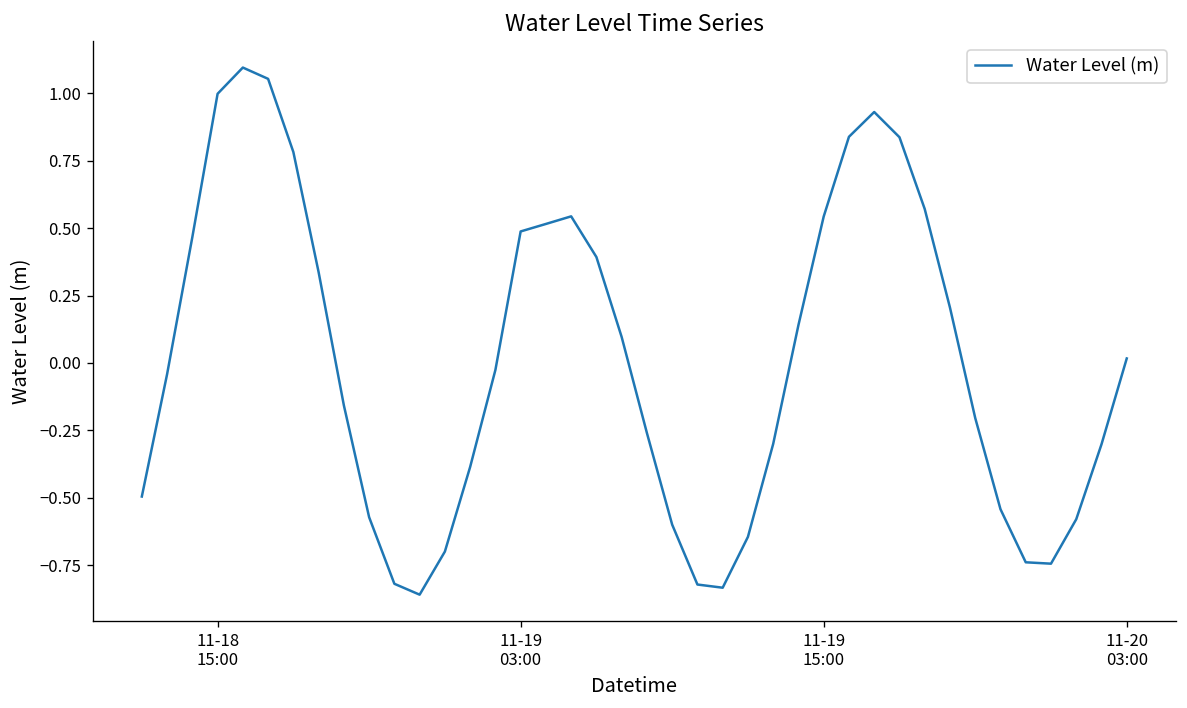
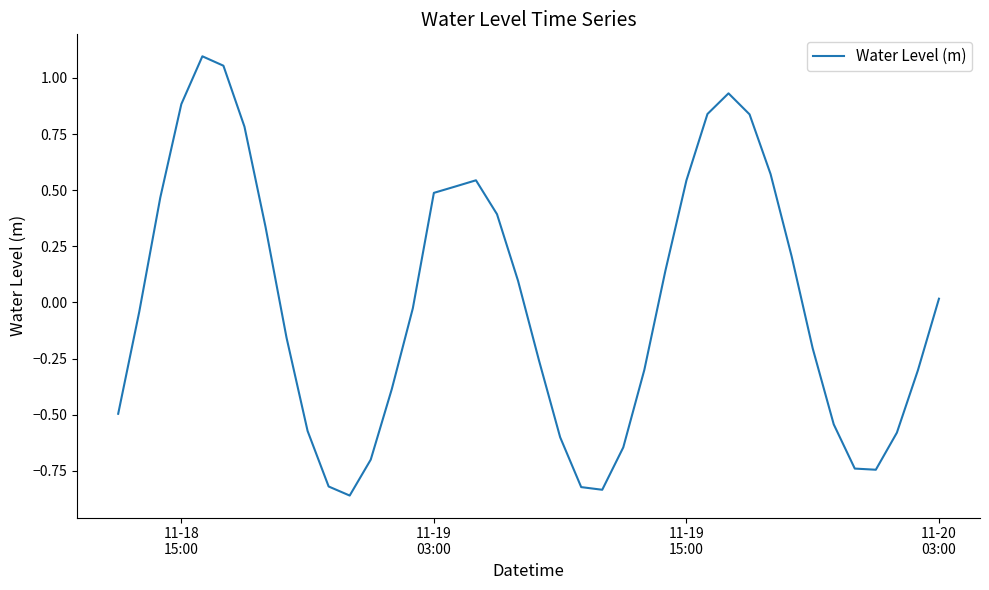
  {
-   "11-18 15:00": 1.00,
+   "11-18 15:00": 0.88,
    "11-19 03:00": 0.49,
    "11-19 15:00": 0.54,
    "11-20 03:00": 0.02
  }
